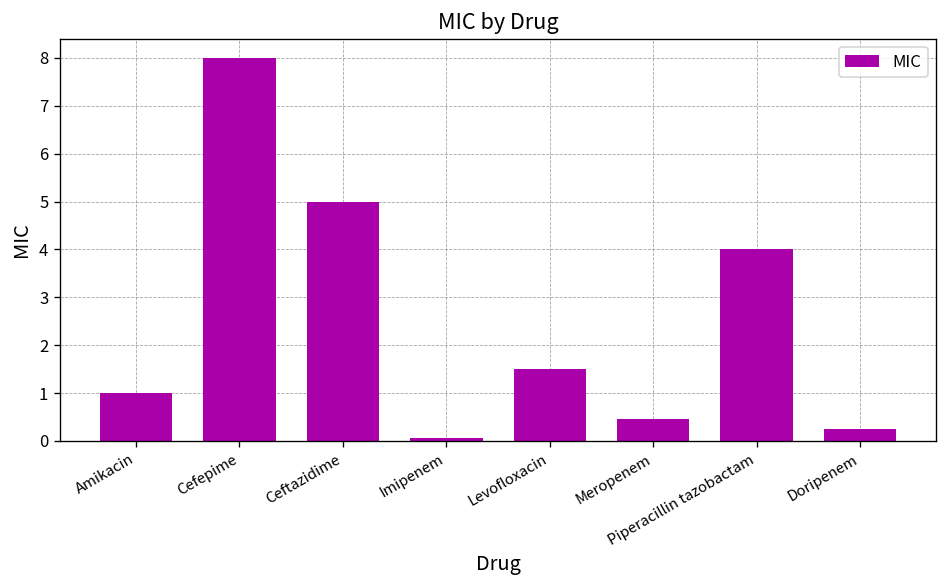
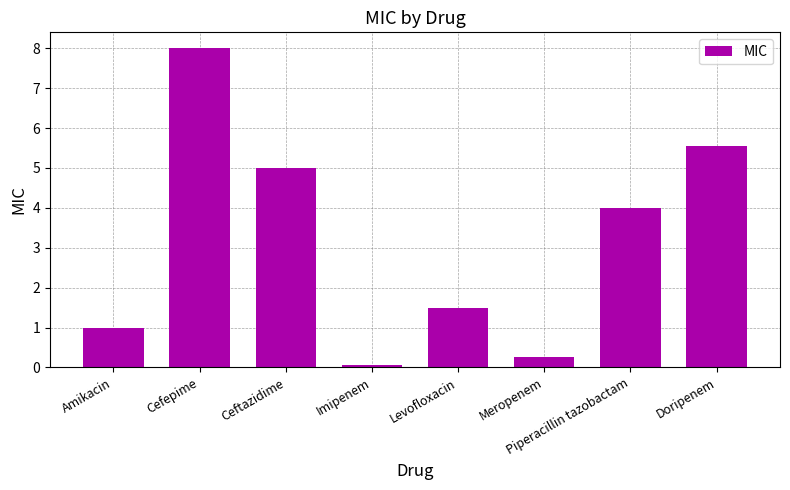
  {
    "Amikacin": 1.0,
    "Cefepime": 8.0,
    "Ceftazidime": 5.0,
    "Levofloxacin": 1.5,
-   "Meropenem": 0.5,
+   "Meropenem": 0.3,
    "Piperacillin tazobactam": 4.0,
-   "Doripenem": 0.3
+   "Doripenem": 5.6
  }
